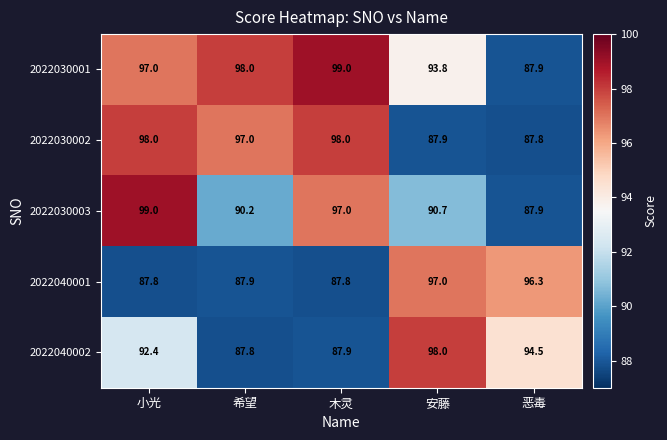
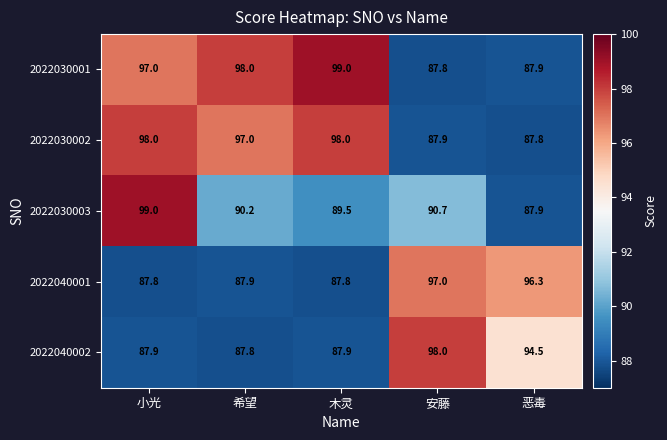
  {
    "2022030001": {
      "小光": 97.0,
      "希望": 98.0,
      "木灵": 99.0,
-     "安藤": 93.8,
+     "安藤": 87.8,
      "恶毒": 87.9
    },
    "2022030002": {
      "小光": 98.0,
      "希望": 97.0,
      "木灵": 98.0,
      "安藤": 87.9,
      "恶毒": 87.8
    },
    "2022030003": {
      "小光": 99.0,
      "希望": 90.2,
-     "木灵": 97.0,
+     "木灵": 89.5,
      "安藤": 90.7,
      "恶毒": 87.9
    },
    "2022040001": {
      "小光": 87.8,
      "希望": 87.9,
      "木灵": 87.8,
      "安藤": 97.0,
      "恶毒": 96.3
    },
    "2022040002": {
-     "小光": 92.4,
+     "小光": 87.9,
      "希望": 87.8,
      "木灵": 87.9,
      "安藤": 98.0,
      "恶毒": 94.5
    }
  }
